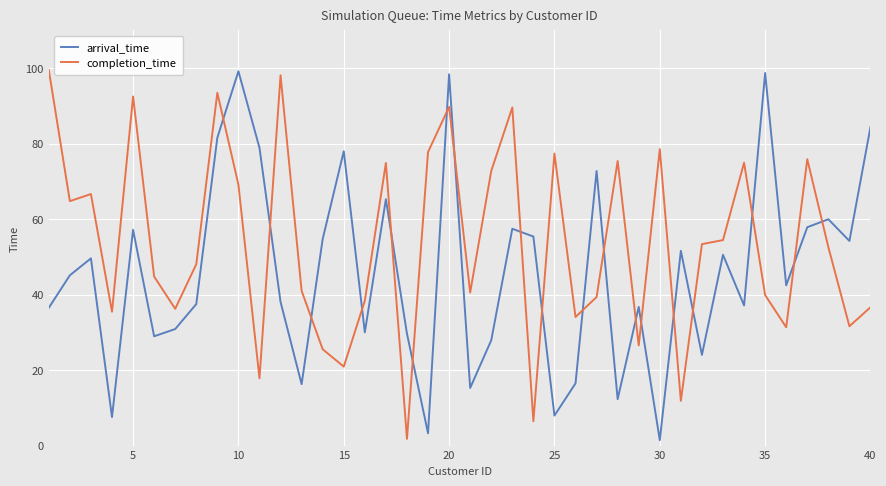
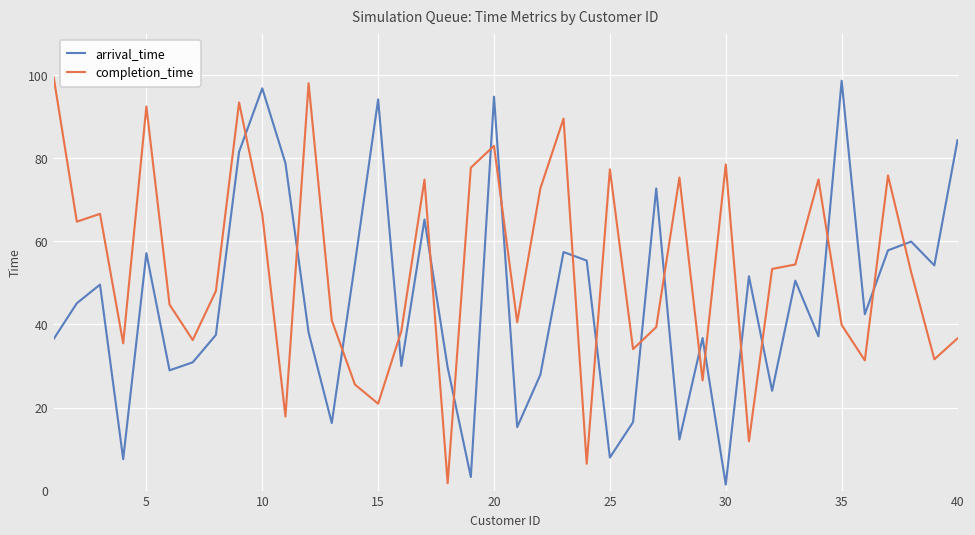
  {
    "arrival_time": {
      "5": 57,
-     "10": 99,
-     "15": 78,
-     "20": 98,
+     "10": 97,
+     "15": 94,
+     "20": 95,
      "25": 8,
      "30": 1,
      "35": 99,
      "40": 84
    },
    "completion_time": {
      "5": 93,
-     "10": 69,
+     "10": 67,
      "15": 21,
-     "20": 90,
+     "20": 83,
      "25": 77,
      "30": 79,
      "35": 40,
      "40": 37
    }
  }
